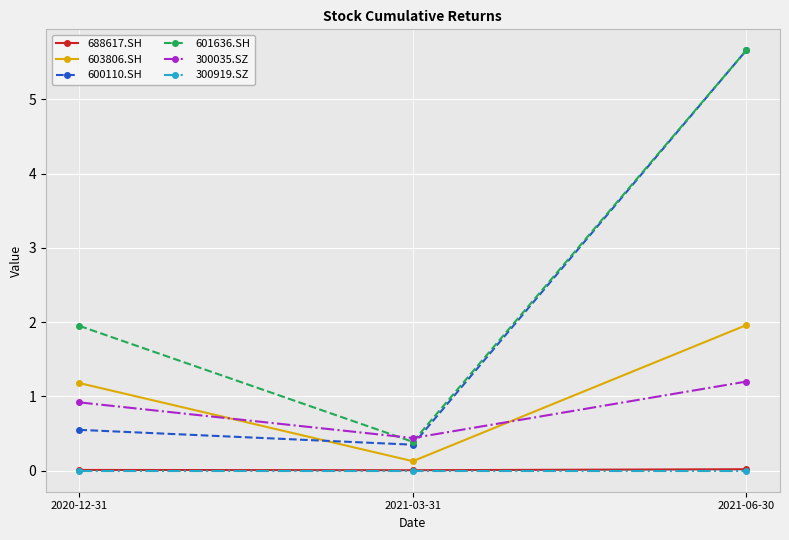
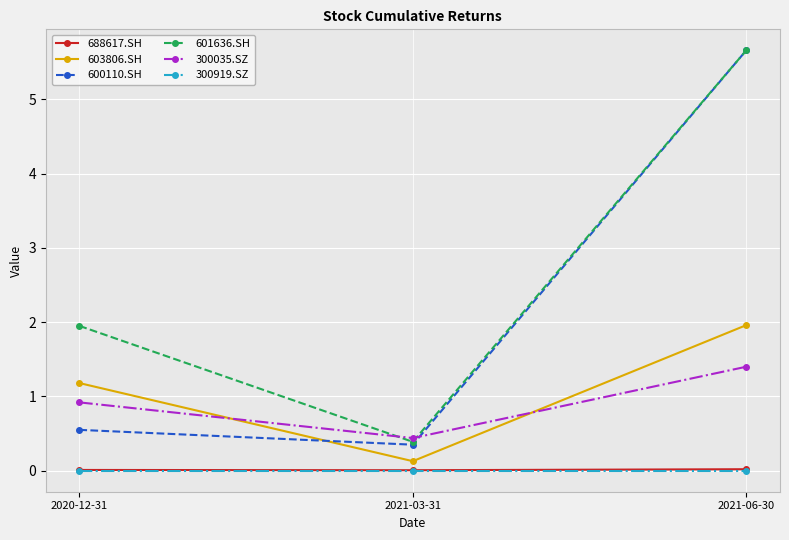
  {
    "603806.SH": {
      "2020-12-31": 1.2,
      "2021-03-31": 0.1,
      "2021-06-30": 2.0
    },
    "600110.SH": {
      "2020-12-31": 0.6,
      "2021-03-31": 0.4
    },
    "601636.SH": {
      "2020-12-31": 2.0,
      "2021-03-31": 0.4
    },
    "300035.SZ": {
      "2020-12-31": 0.9,
      "2021-03-31": 0.4,
-     "2021-06-30": 1.2
+     "2021-06-30": 1.4
    }
  }
